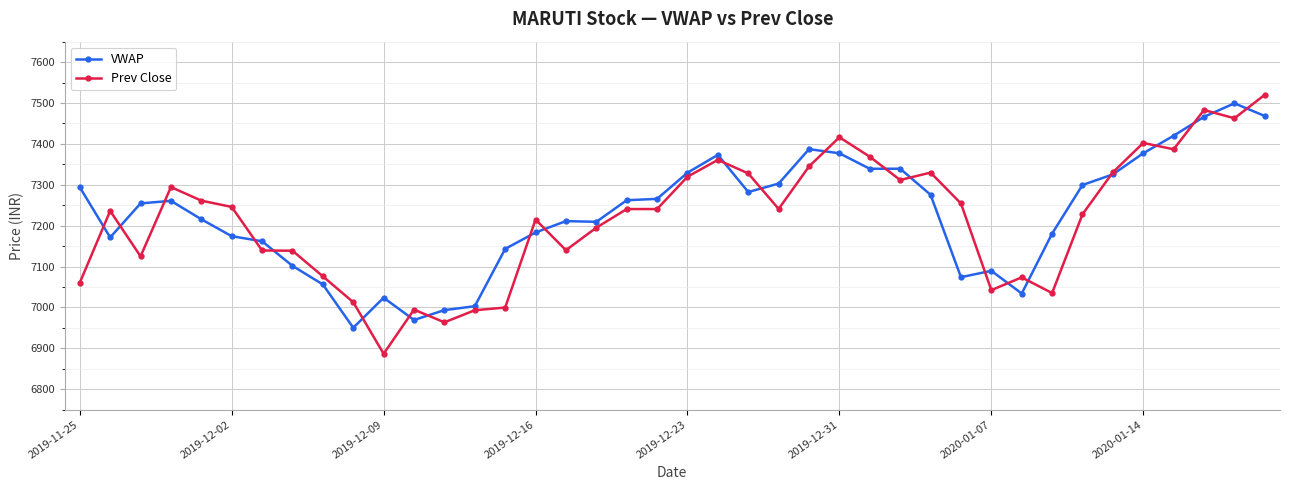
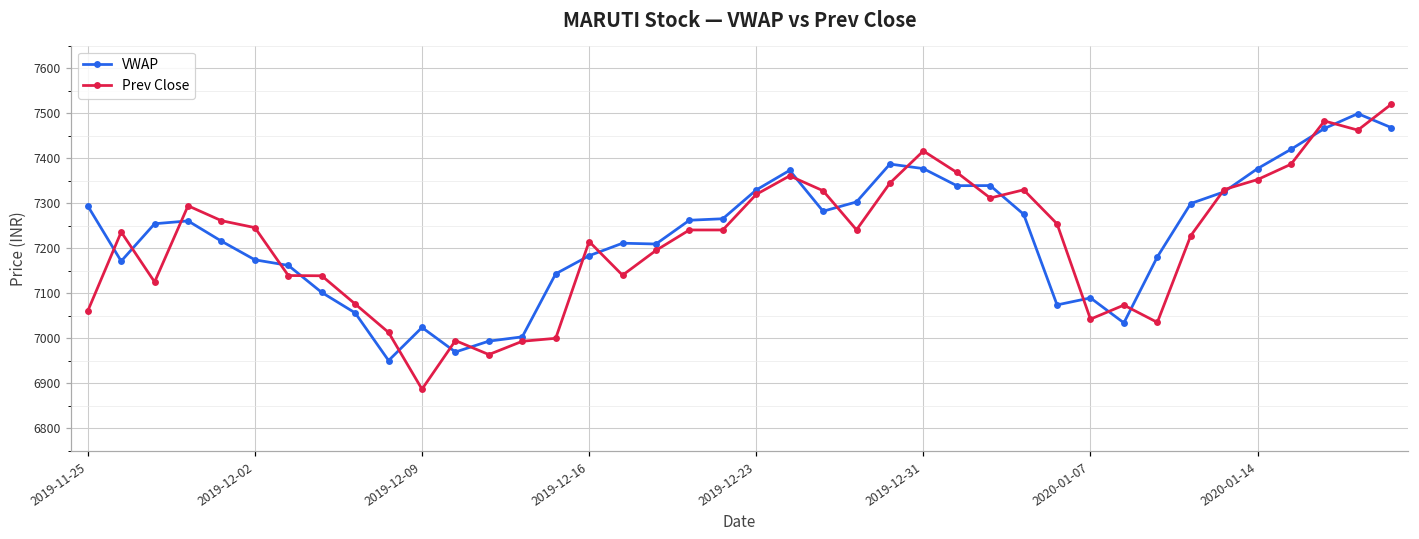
  {
    "VWAP": {
      "2019-11-25": 7290,
      "2019-12-02": 7170,
      "2019-12-09": 7020,
      "2019-12-16": 7180,
      "2019-12-23": 7330,
      "2019-12-31": 7380,
      "2020-01-07": 7090,
      "2020-01-14": 7380
    },
    "Prev Close": {
      "2019-11-25": 7060,
      "2019-12-02": 7250,
      "2019-12-09": 6890,
      "2019-12-16": 7210,
      "2019-12-23": 7320,
      "2019-12-31": 7420,
      "2020-01-07": 7040,
-     "2020-01-14": 7400
+     "2020-01-14": 7350
    }
  }
